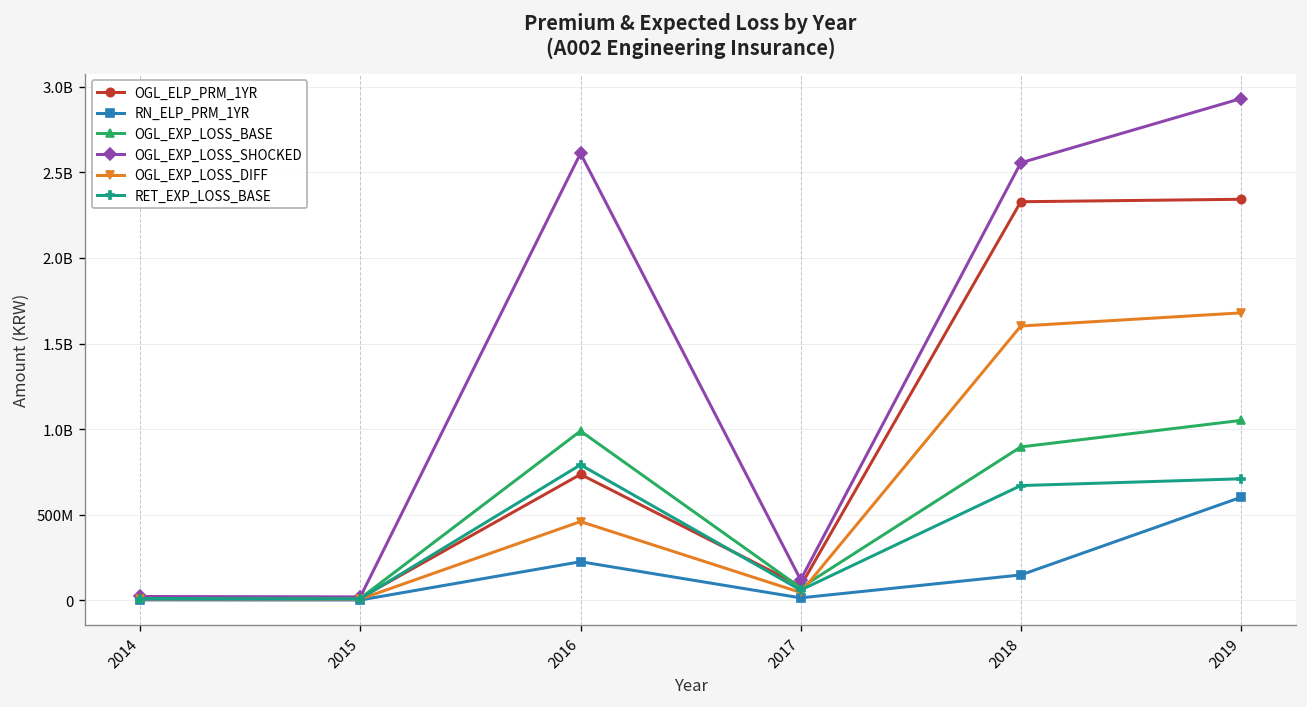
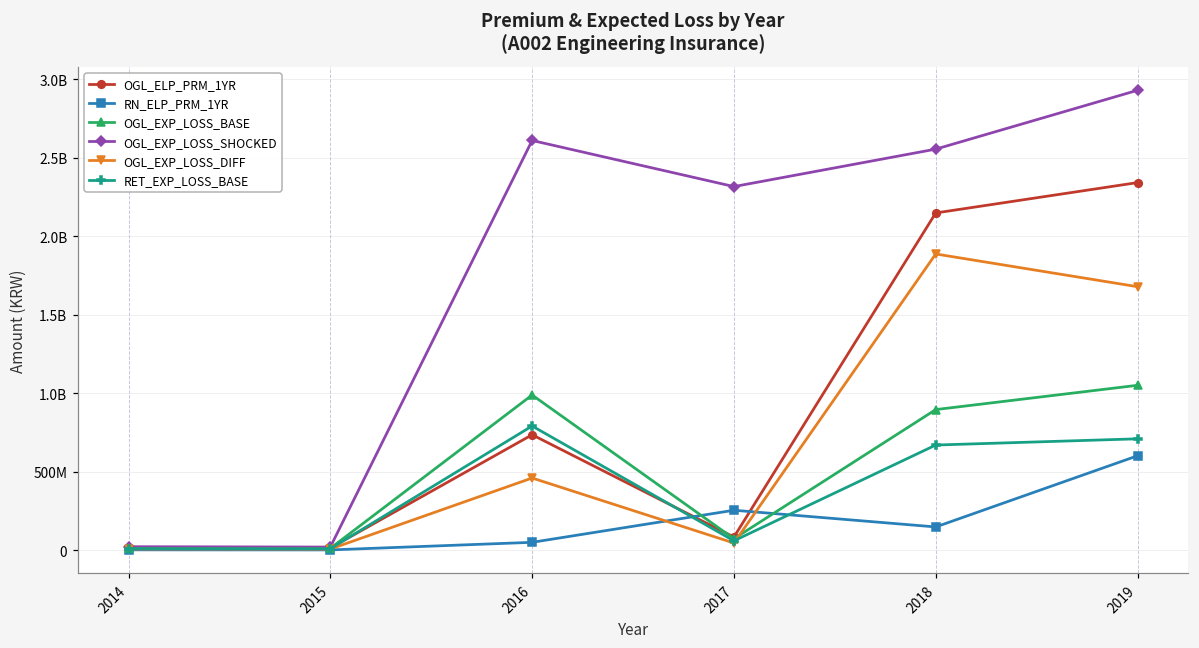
  {
    "OGL_ELP_PRM_1YR": {
      "2016": 740000000,
-     "2018": 2330000000,
+     "2018": 2150000000,
      "2019": 2340000000
    },
    "RN_ELP_PRM_1YR": {
-     "2016": 230000000,
-     "2017": 20000000,
+     "2016": 50000000,
+     "2017": 260000000,
      "2018": 150000000,
      "2019": 600000000
    },
    "OGL_EXP_LOSS_SHOCKED": {
      "2016": 2610000000,
-     "2017": 120000000,
+     "2017": 2320000000,
      "2018": 2560000000,
      "2019": 2930000000
    },
    "OGL_EXP_LOSS_DIFF": {
      "2016": 460000000,
-     "2018": 1600000000,
+     "2018": 1890000000,
      "2019": 1680000000
    }
  }
